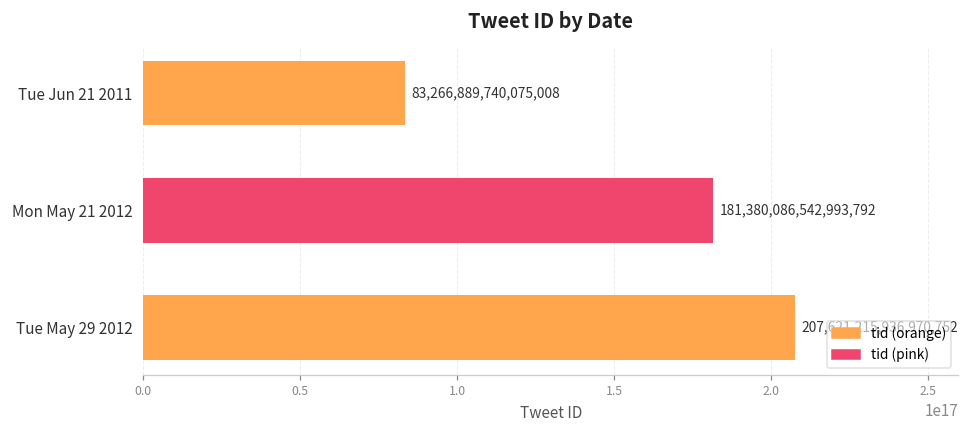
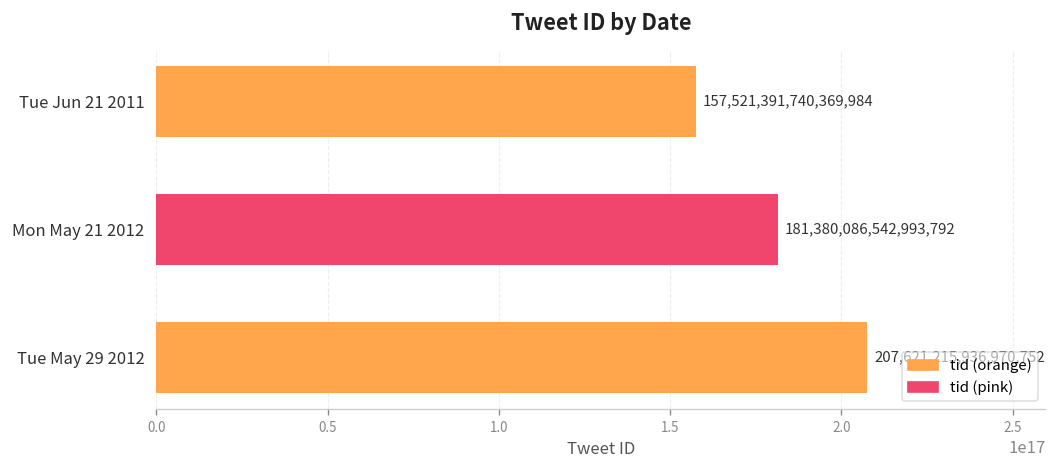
  {
-   "Tue Jun 21 2011": "83,266,889,740,075,008",
+   "Tue Jun 21 2011": "157,521,391,740,369,984",
    "Mon May 21 2012": "181,380,086,542,993,792"
  }
